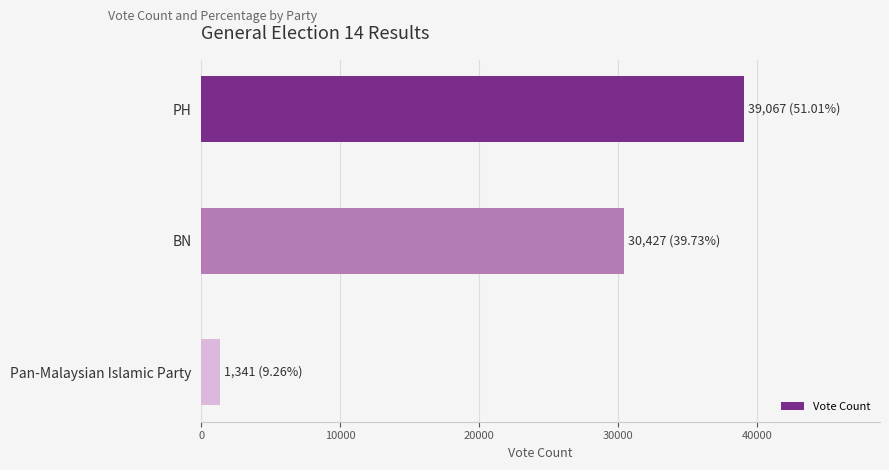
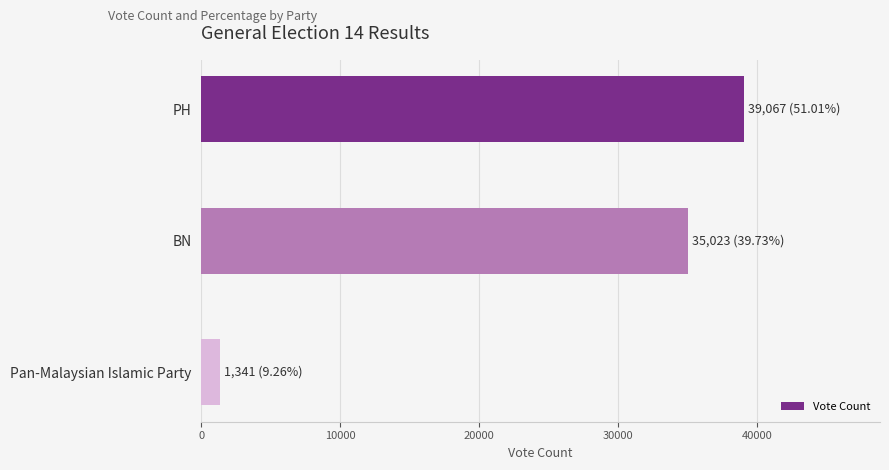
  {
    "PH": "39,067",
-   "BN": "30,427",
+   "BN": "35,023",
    "Pan-Malaysian Islamic Party": "1,341"
  }
